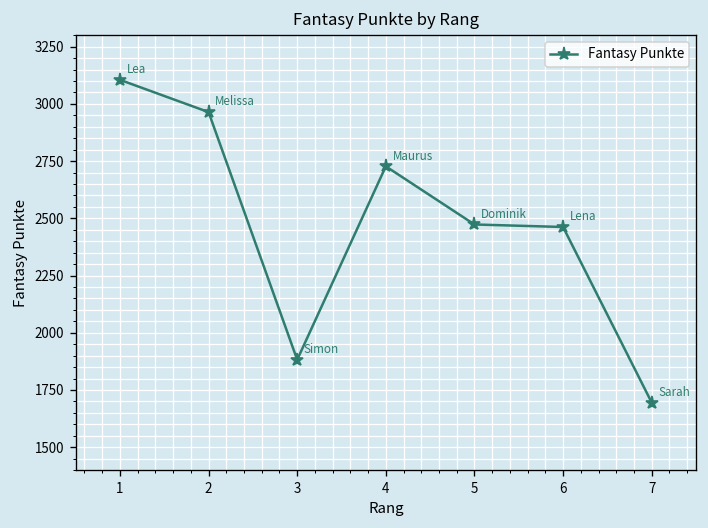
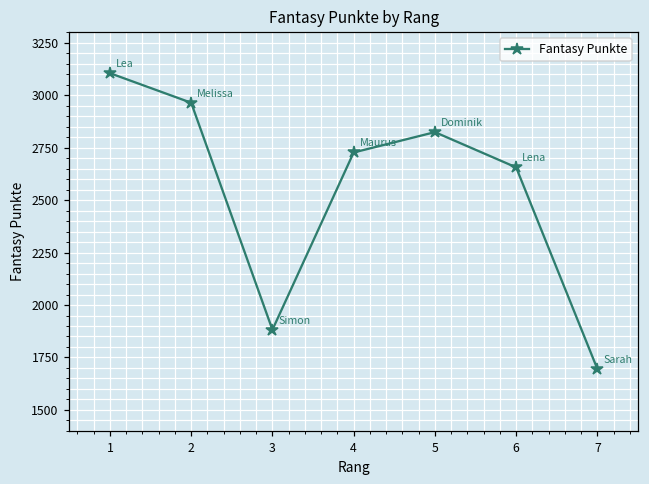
  {
    "1": 3110,
    "2": 2960,
    "3": 1880,
    "4": 2730,
-   "5": 2470,
-   "6": 2460,
+   "5": 2820,
+   "6": 2660,
    "7": 1700
  }
